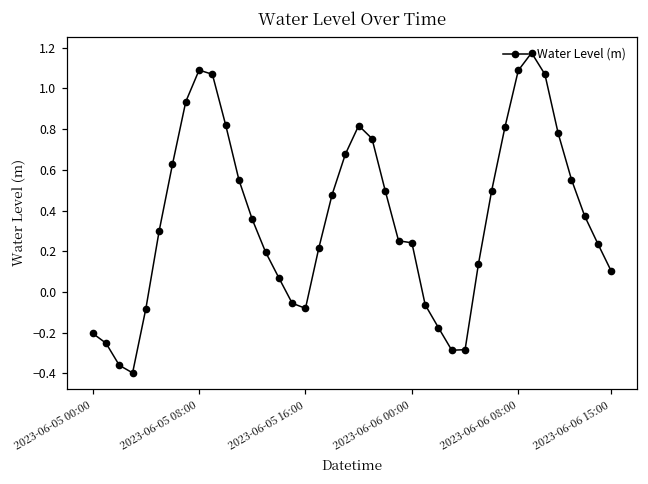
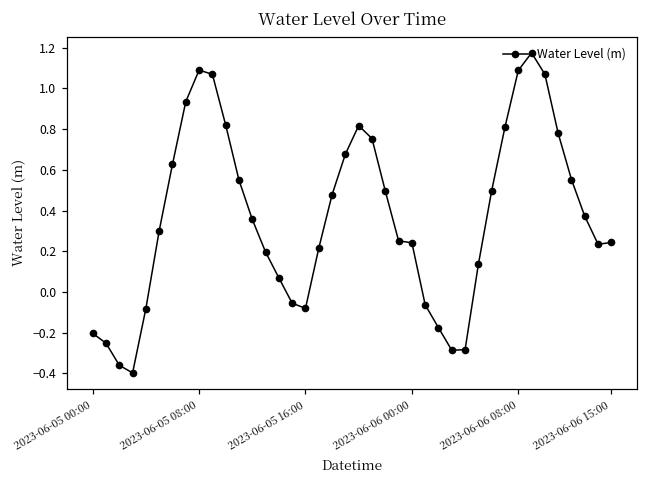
  {
    "2023-06-05 00:00": -0.20,
    "2023-06-05 08:00": 1.09,
    "2023-06-05 16:00": -0.08,
    "2023-06-06 00:00": 0.24,
    "2023-06-06 08:00": 1.09,
-   "2023-06-06 15:00": 0.10
+   "2023-06-06 15:00": 0.24
  }
